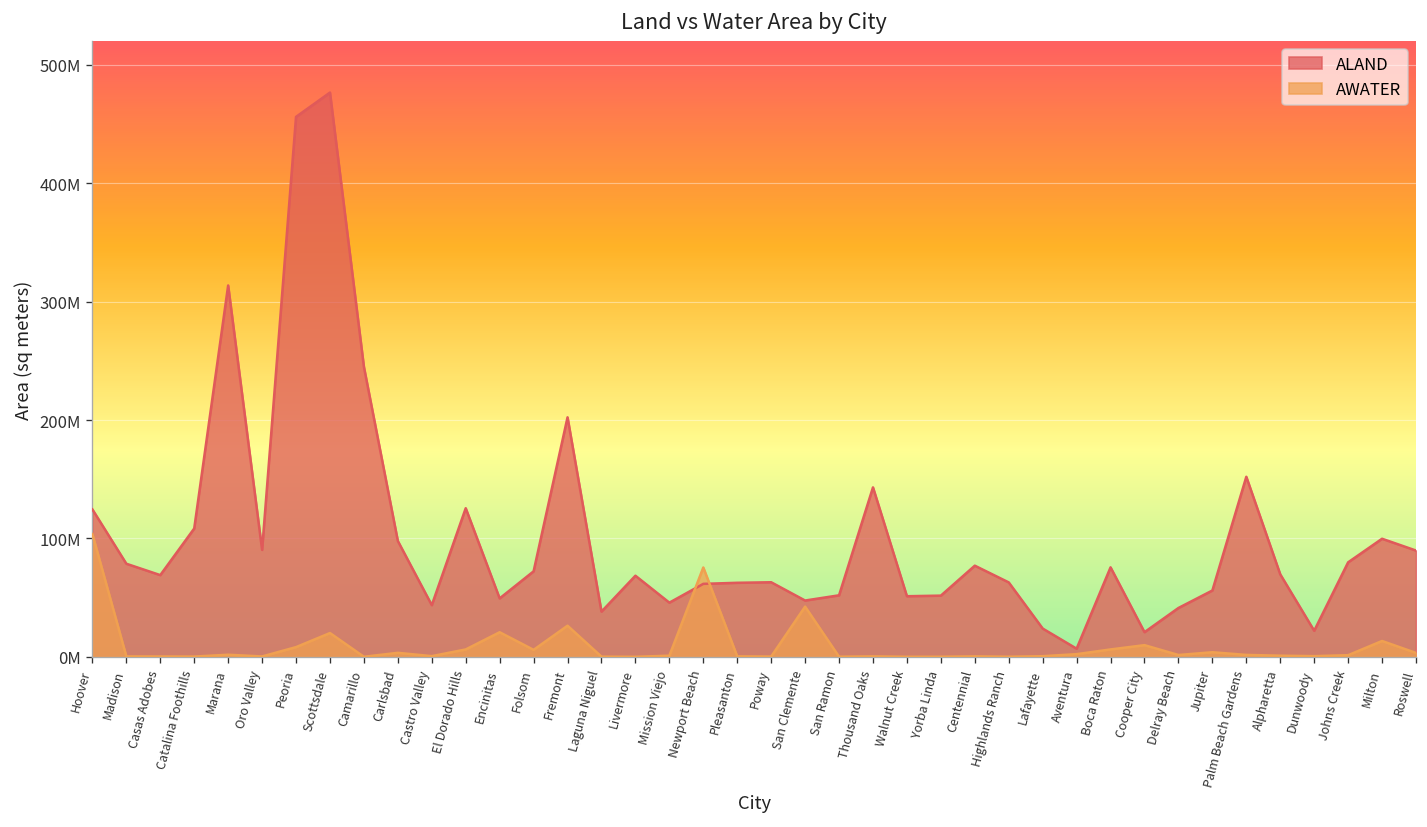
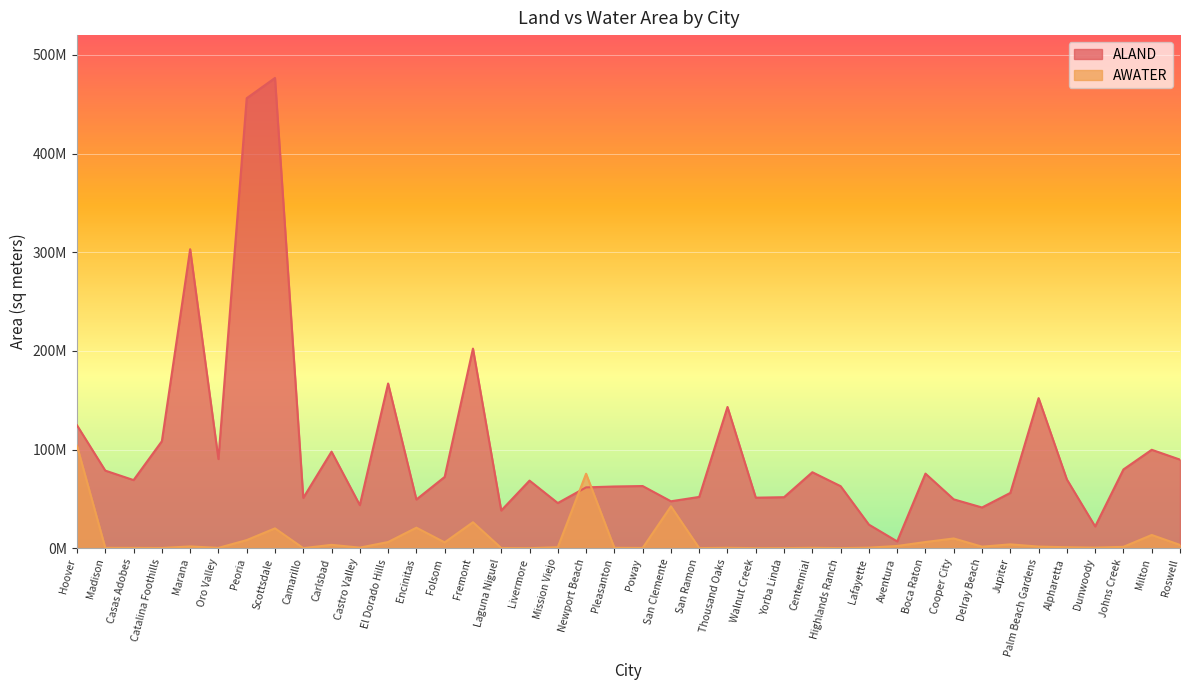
  {
    "ALAND": {
      "Hoover": 120000000,
      "Madison": 80000000,
      "Casas Adobes": 70000000,
      "Catalina Foothills": 110000000,
-     "Marana": 310000000,
+     "Marana": 300000000,
      "Oro Valley": 90000000,
      "Peoria": 460000000,
      "Scottsdale": 480000000,
-     "Camarillo": 240000000,
+     "Camarillo": 50000000,
      "Carlsbad": 100000000,
      "Castro Valley": 40000000,
-     "El Dorado Hills": 130000000,
+     "El Dorado Hills": 170000000,
      "Encinitas": 50000000,
      "Folsom": 70000000,
      "Fremont": 200000000,
      "Laguna Niguel": 40000000,
      "Livermore": 70000000,
      "Mission Viejo": 50000000,
      "Newport Beach": 60000000,
      "Pleasanton": 60000000,
      "Poway": 60000000,
      "San Clemente": 50000000,
      "San Ramon": 50000000,
      "Thousand Oaks": 140000000,
      "Walnut Creek": 50000000,
      "Yorba Linda": 50000000,
      "Centennial": 80000000,
      "Highlands Ranch": 60000000,
      "Lafayette": 20000000,
      "Aventura": 10000000,
      "Boca Raton": 80000000,
-     "Cooper City": 20000000,
+     "Cooper City": 50000000,
      "Delray Beach": 40000000,
      "Jupiter": 60000000,
      "Palm Beach Gardens": 150000000,
      "Alpharetta": 70000000,
      "Dunwoody": 20000000,
      "Johns Creek": 80000000,
      "Milton": 100000000,
      "Roswell": 90000000
    },
    "AWATER": {
      "Hoover": 100000000,
      "Madison": 0,
      "Casas Adobes": 0,
      "Catalina Foothills": 0,
      "Marana": 0,
      "Oro Valley": 0,
      "Peoria": 10000000,
      "Scottsdale": 20000000,
      "Camarillo": 0,
      "Carlsbad": 0,
      "Castro Valley": 0,
      "El Dorado Hills": 10000000,
      "Encinitas": 20000000,
      "Folsom": 10000000,
      "Fremont": 30000000,
      "Laguna Niguel": 0,
      "Livermore": 0,
      "Mission Viejo": 0,
      "Newport Beach": 80000000,
      "Pleasanton": 0,
      "Poway": 0,
      "San Clemente": 40000000,
      "San Ramon": 0,
      "Thousand Oaks": 0,
      "Walnut Creek": 0,
      "Yorba Linda": 0,
      "Centennial": 0,
      "Highlands Ranch": 0,
      "Lafayette": 0,
      "Aventura": 0,
      "Boca Raton": 10000000,
      "Cooper City": 10000000,
      "Delray Beach": 0,
      "Jupiter": 0,
      "Palm Beach Gardens": 0,
      "Alpharetta": 0,
      "Dunwoody": 0,
      "Johns Creek": 0,
      "Milton": 10000000,
      "Roswell": 0
    }
  }
